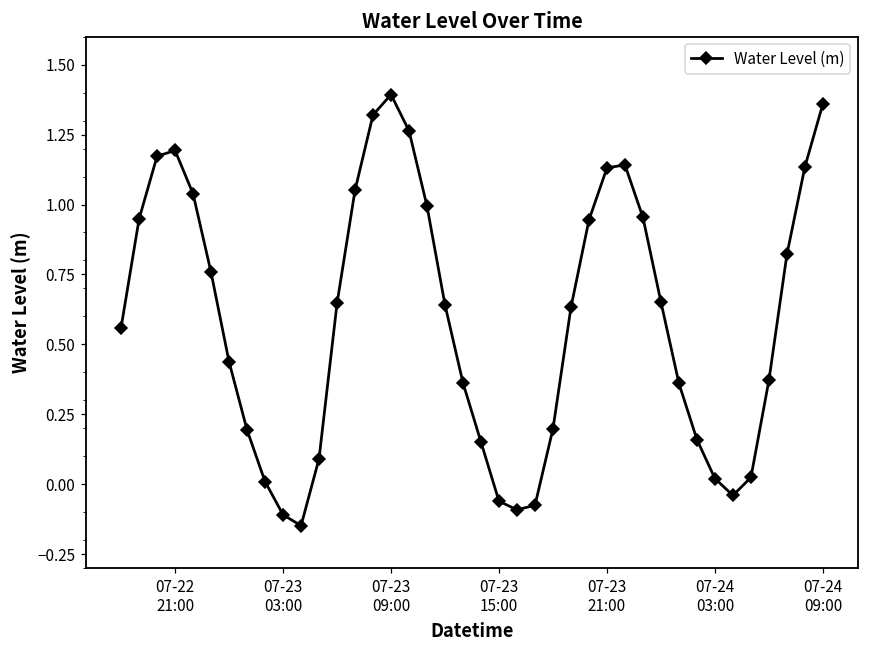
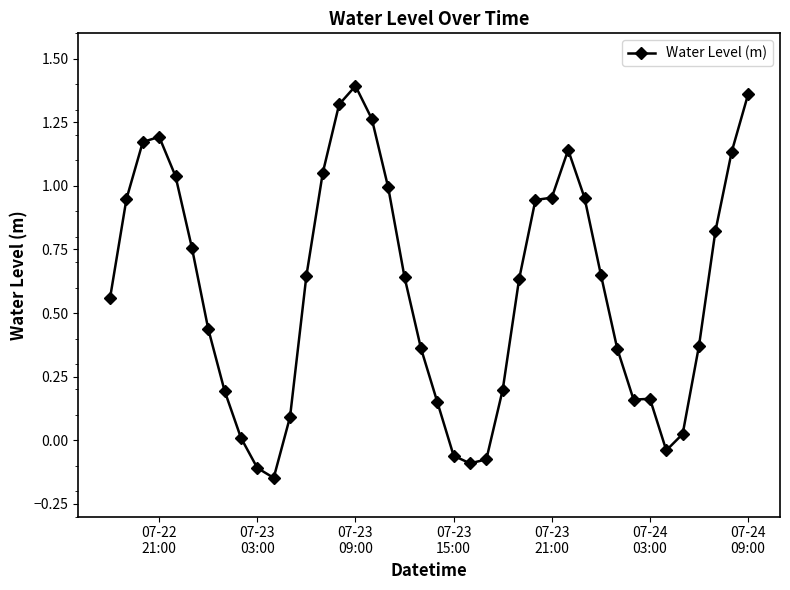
  {
    "07-22 21:00": 1.19,
    "07-23 03:00": -0.11,
    "07-23 09:00": 1.39,
    "07-23 15:00": -0.06,
-   "07-23 21:00": 1.13,
-   "07-24 03:00": 0.02,
+   "07-23 21:00": 0.95,
+   "07-24 03:00": 0.16,
    "07-24 09:00": 1.36
  }
